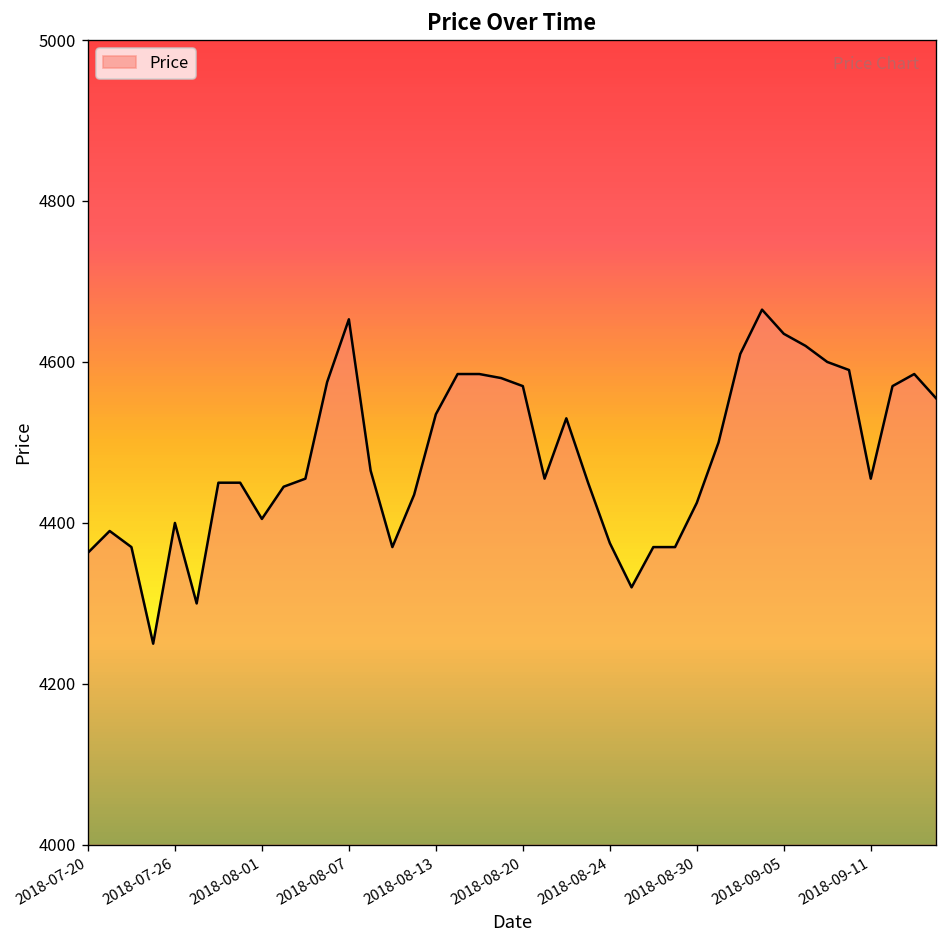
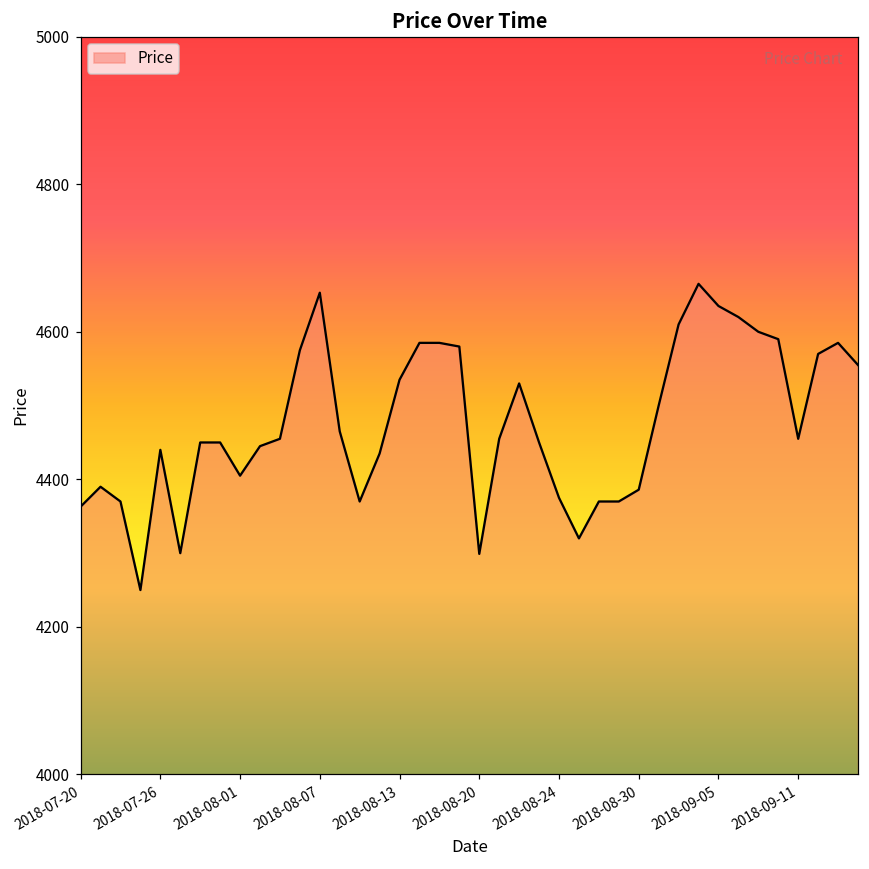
  {
    "2018-07-20": 4360,
-   "2018-07-26": 4400,
+   "2018-07-26": 4440,
    "2018-08-01": 4410,
    "2018-08-07": 4650,
    "2018-08-13": 4540,
-   "2018-08-20": 4570,
+   "2018-08-20": 4300,
    "2018-08-24": 4380,
-   "2018-08-30": 4430,
+   "2018-08-30": 4390,
    "2018-09-05": 4640,
    "2018-09-11": 4460
  }
